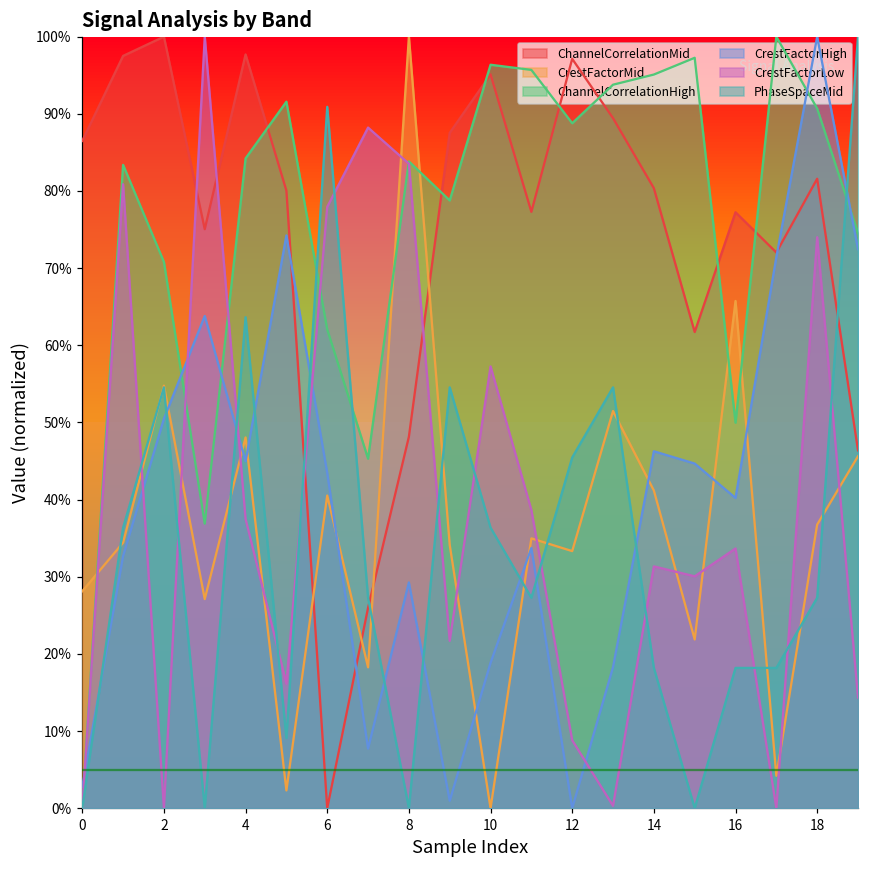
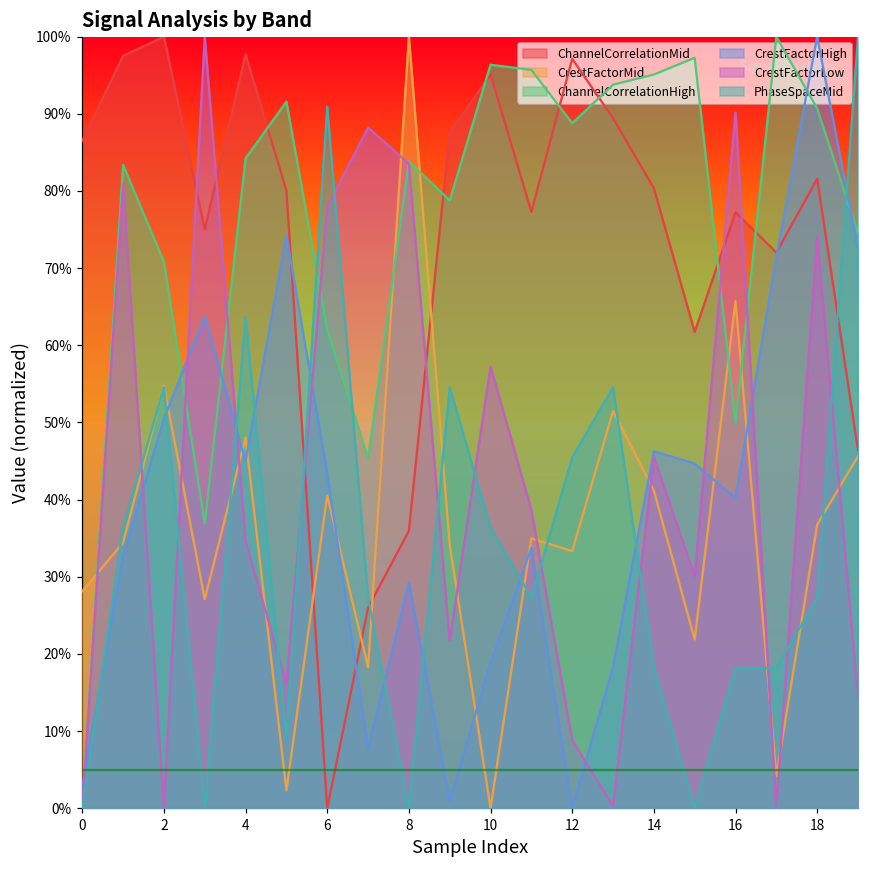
  {
    "ChannelCorrelationMid": {
      "0": "86%",
      "2": "100%",
      "4": "98%",
      "6": "0%",
-     "8": "48%",
+     "8": "36%",
      "10": "95%",
      "14": "80%",
      "16": "77%",
      "18": "82%"
    },
    "CrestFactorMid": {
      "0": "28%",
      "4": "48%",
      "6": "41%",
      "8": "100%",
      "10": "0%",
      "12": "33%",
      "14": "41%",
      "16": "66%",
      "18": "37%"
    },
    "CrestFactorLow": {
      "2": "0%",
-     "4": "37%",
+     "4": "35%",
      "6": "78%",
      "10": "57%",
      "12": "9%",
-     "14": "31%",
-     "16": "34%",
+     "14": "45%",
+     "16": "90%",
      "18": "74%"
    }
  }
